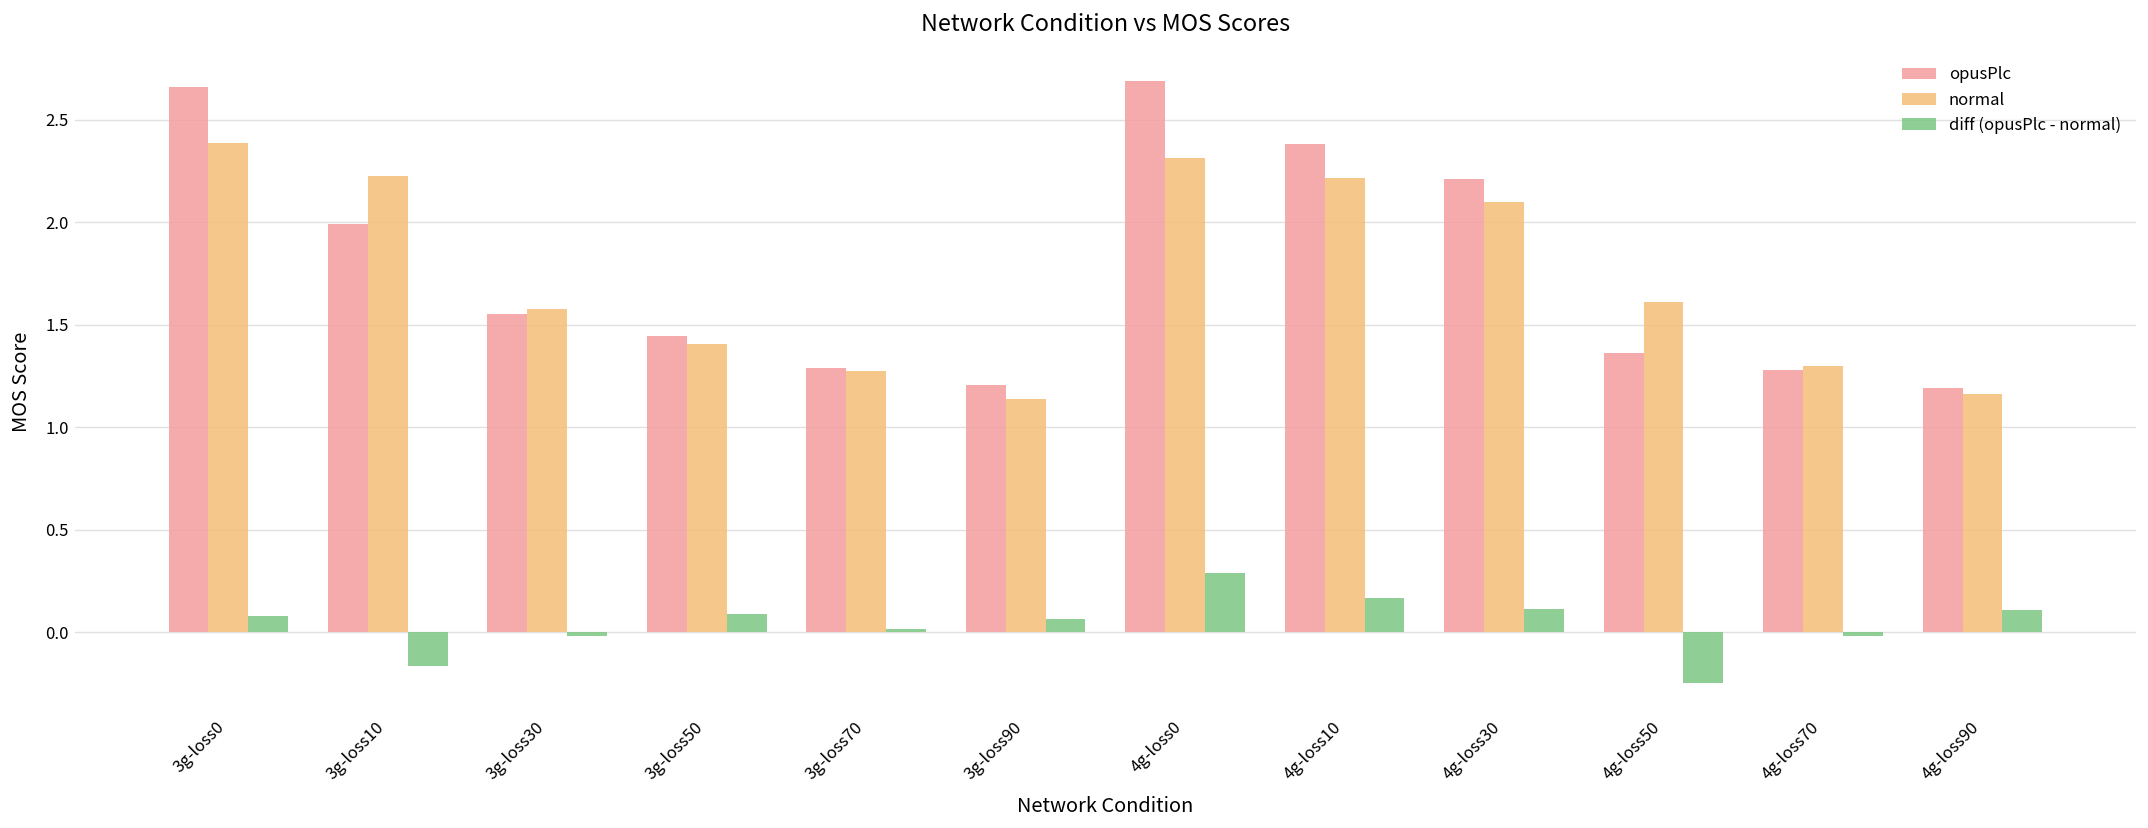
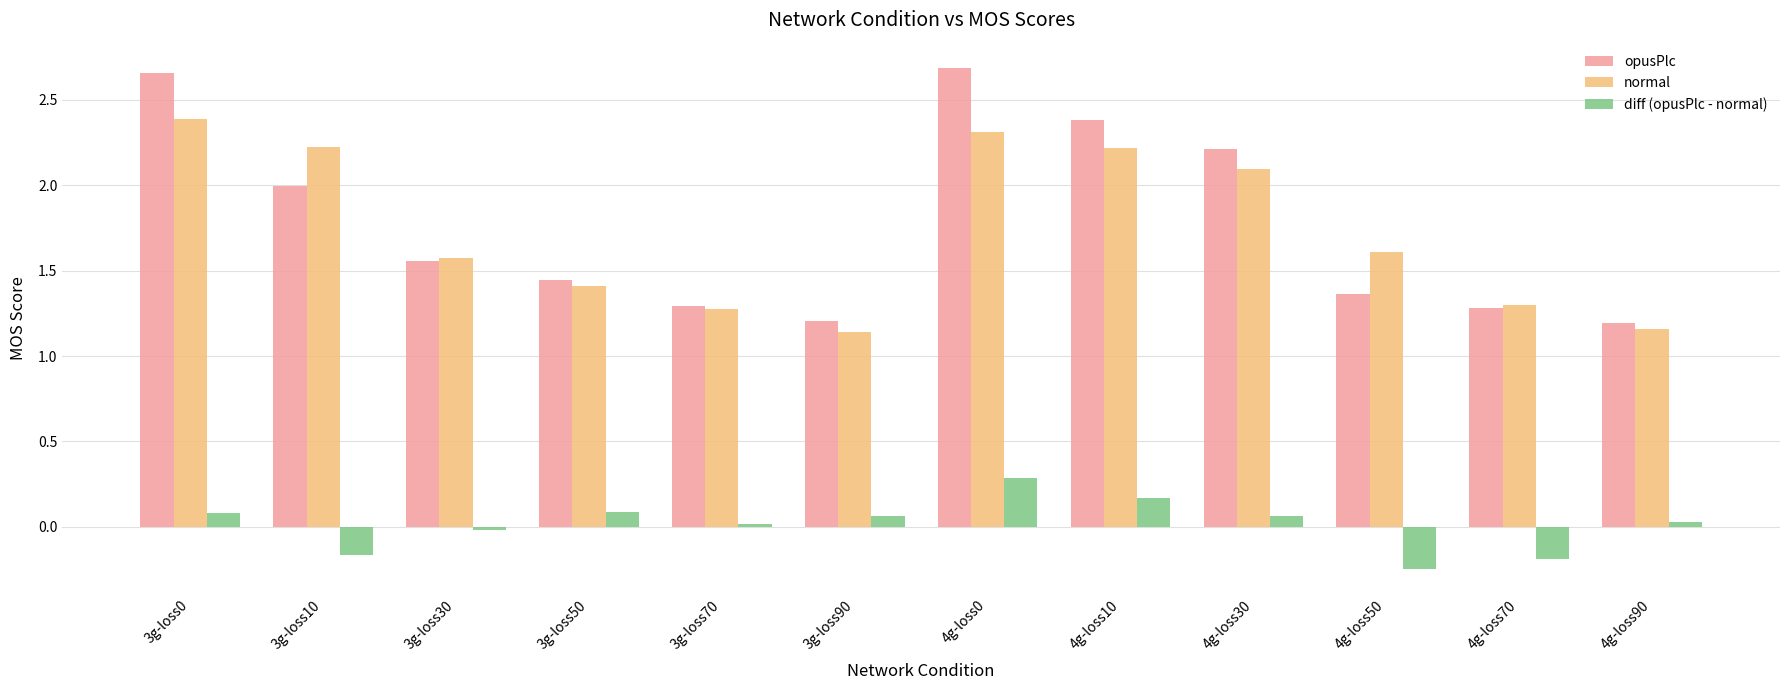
  {
    "diff (opusPlc - normal)": {
      "3g-loss0": 0.08,
      "3g-loss10": -0.16,
      "3g-loss30": -0.02,
      "3g-loss50": 0.09,
      "3g-loss70": 0.02,
      "3g-loss90": 0.07,
      "4g-loss0": 0.29,
      "4g-loss10": 0.17,
-     "4g-loss30": 0.12,
+     "4g-loss30": 0.06,
      "4g-loss50": -0.25,
-     "4g-loss70": -0.02,
-     "4g-loss90": 0.11
+     "4g-loss70": -0.19,
+     "4g-loss90": 0.03
    }
  }
